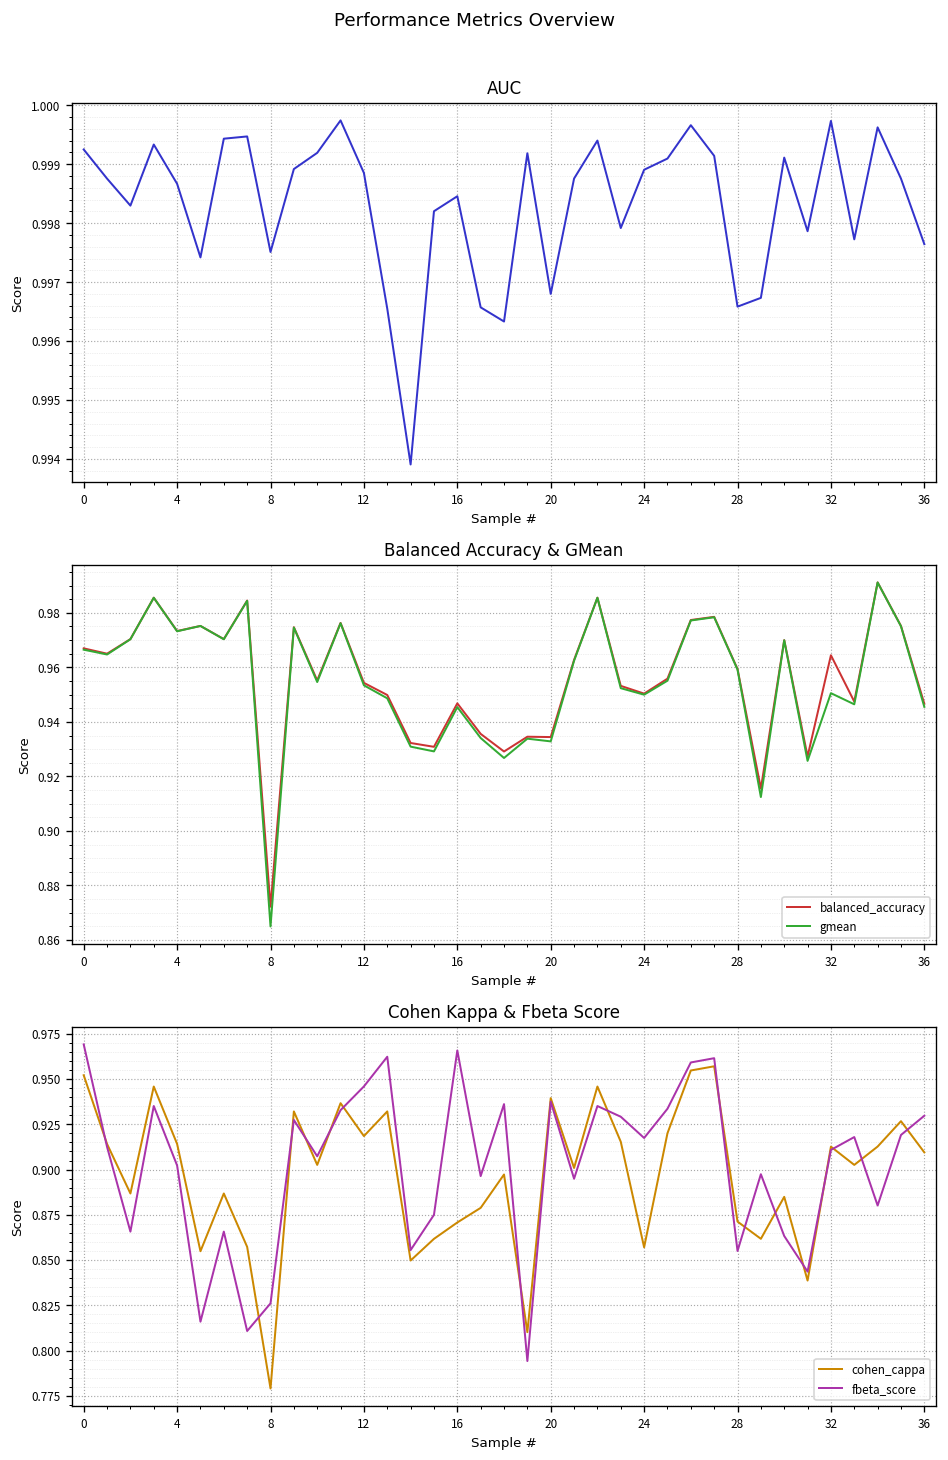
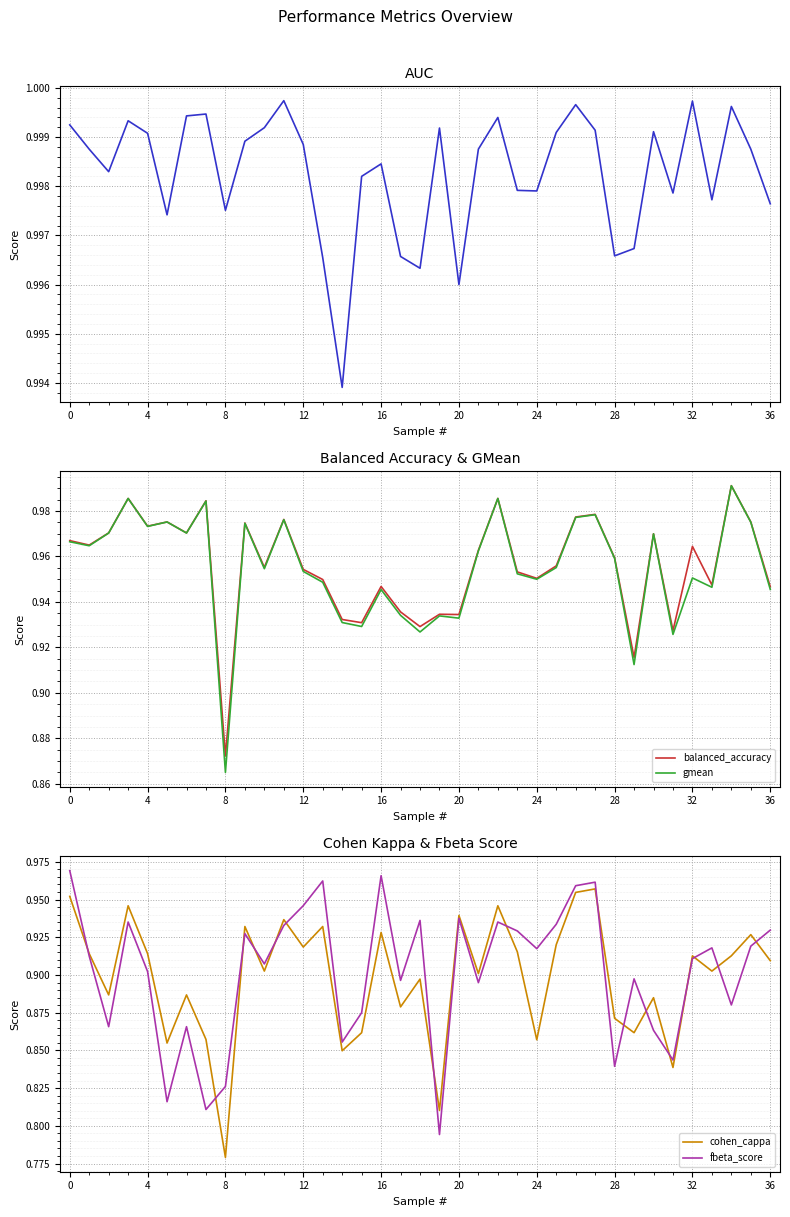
  {
    "AUC": {
      "0": 0.9992,
-     "4": 0.9987,
+     "4": 0.9991,
      "8": 0.9975,
      "12": 0.9989,
      "16": 0.9985,
-     "20": 0.9968,
-     "24": 0.9989,
+     "20": 0.9960,
+     "24": 0.9979,
      "28": 0.9966,
      "32": 0.9997,
      "36": 0.9976
    },
    "Balanced Accuracy & GMean": {
      "balanced_accuracy": {
        "8": 0.872,
        "16": 0.947,
        "20": 0.934,
        "32": 0.964,
        "36": 0.947
      },
      "gmean": {
        "8": 0.865,
        "16": 0.945,
        "20": 0.933,
        "32": 0.951,
        "36": 0.946
      }
    },
    "Cohen Kappa & Fbeta Score": {
      "cohen_cappa": {
        "0": 0.952,
        "4": 0.914,
        "8": 0.779,
        "12": 0.919,
-       "16": 0.871,
+       "16": 0.928,
        "20": 0.939,
        "24": 0.857,
        "28": 0.871,
        "32": 0.913,
        "36": 0.910
      },
      "fbeta_score": {
        "0": 0.969,
        "4": 0.902,
        "8": 0.826,
        "12": 0.946,
        "16": 0.966,
        "20": 0.938,
        "24": 0.917,
-       "28": 0.855,
+       "28": 0.839,
        "32": 0.911,
        "36": 0.930
      }
    }
  }
